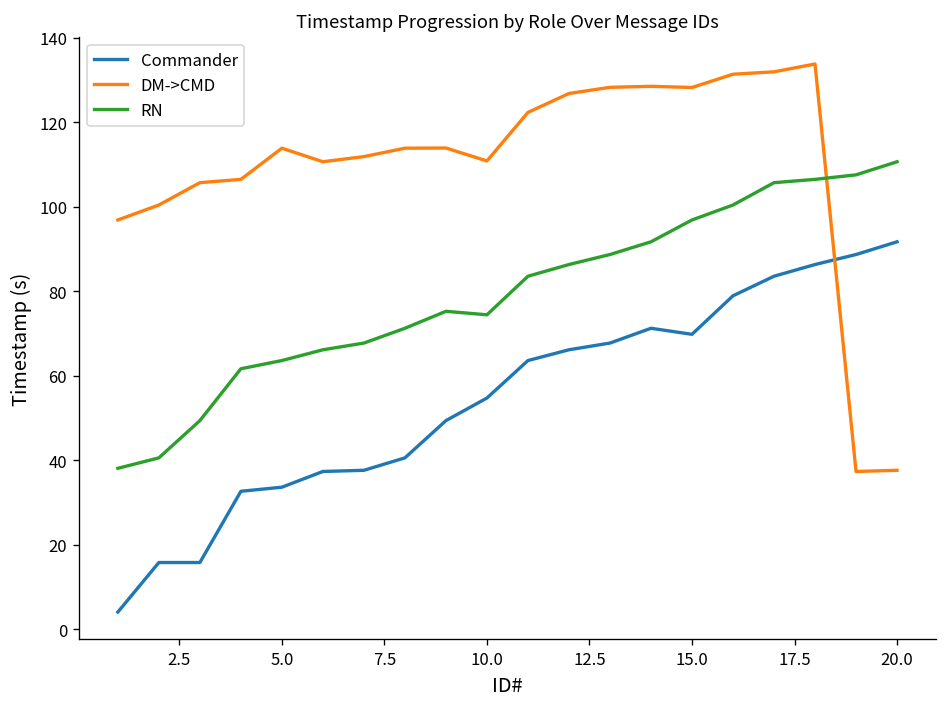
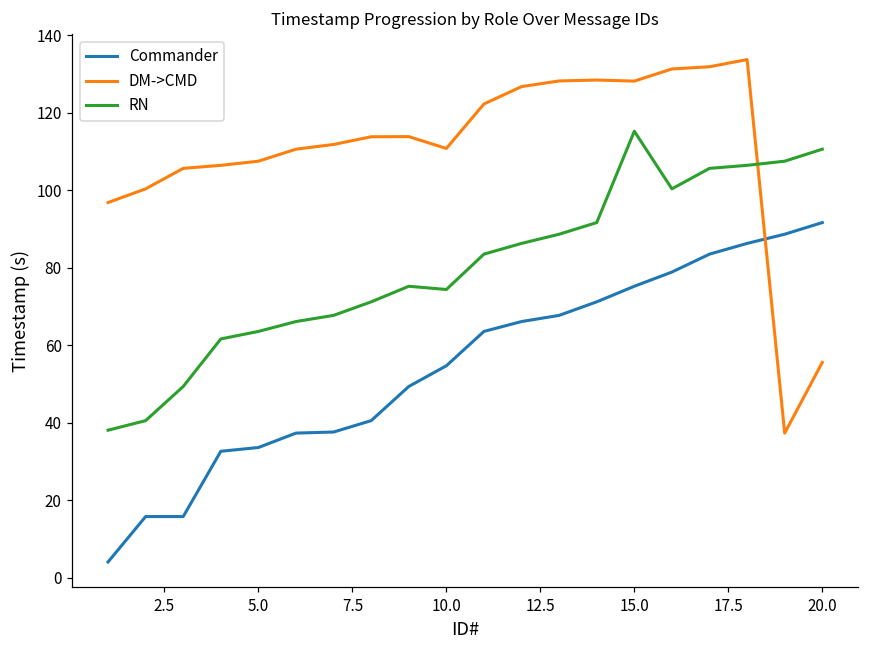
  {
    "Commander": {
      "5.0": 34,
      "10.0": 55,
-     "15.0": 70,
+     "15.0": 75,
      "20.0": 92
    },
    "DM->CMD": {
-     "5.0": 114,
+     "5.0": 108,
      "10.0": 111,
      "15.0": 128,
-     "20.0": 38
+     "20.0": 56
    },
    "RN": {
      "5.0": 64,
      "10.0": 74,
-     "15.0": 97,
+     "15.0": 115,
      "20.0": 111
    }
  }
